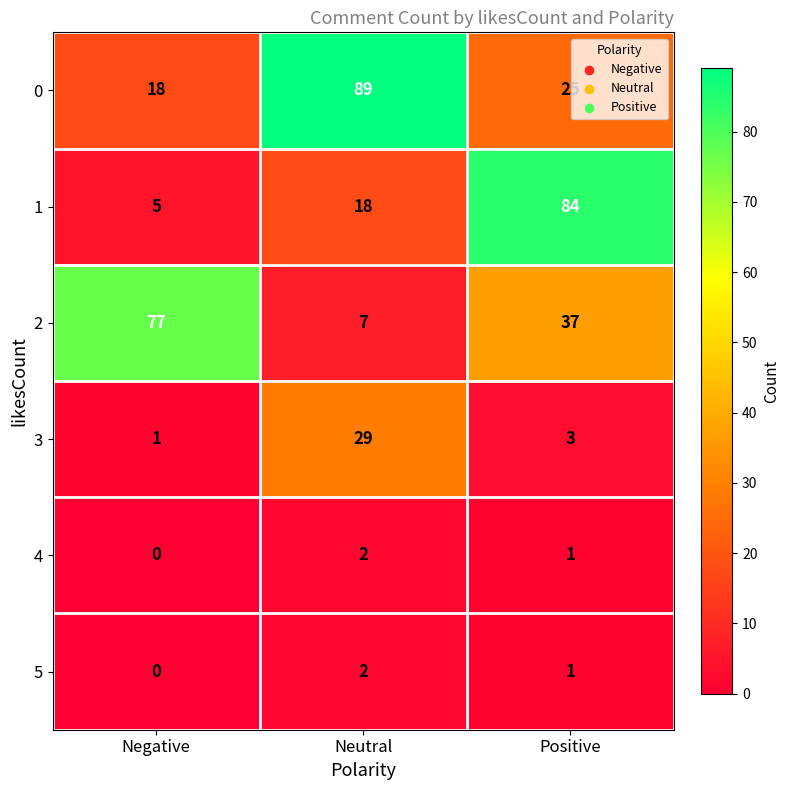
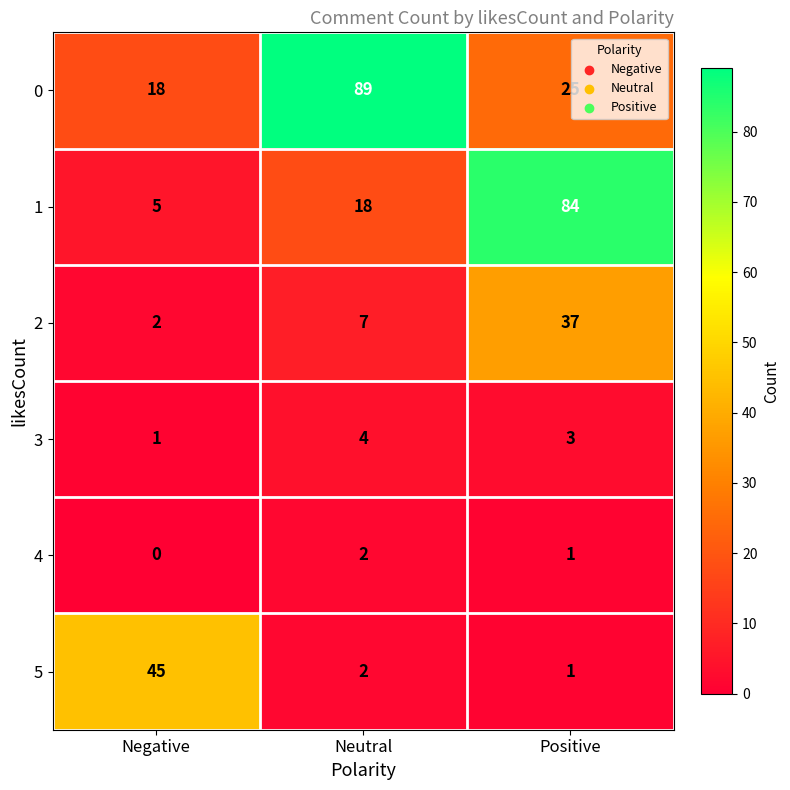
  {
    "0": {
      "Negative": 18,
      "Neutral": 89
    },
    "1": {
      "Negative": 5,
      "Neutral": 18,
      "Positive": 84
    },
    "2": {
-     "Negative": 77,
+     "Negative": 2,
      "Neutral": 7,
      "Positive": 37
    },
    "3": {
      "Negative": 1,
-     "Neutral": 29,
+     "Neutral": 4,
      "Positive": 3
    },
    "4": {
      "Negative": 0,
      "Neutral": 2,
      "Positive": 1
    },
    "5": {
-     "Negative": 0,
+     "Negative": 45,
      "Neutral": 2,
      "Positive": 1
    }
  }
